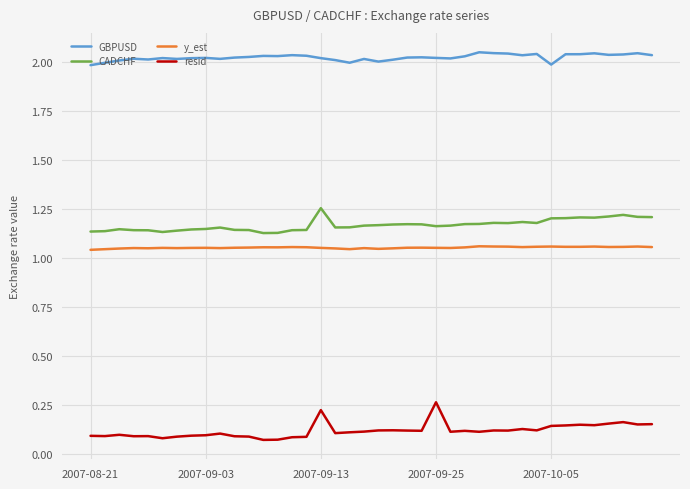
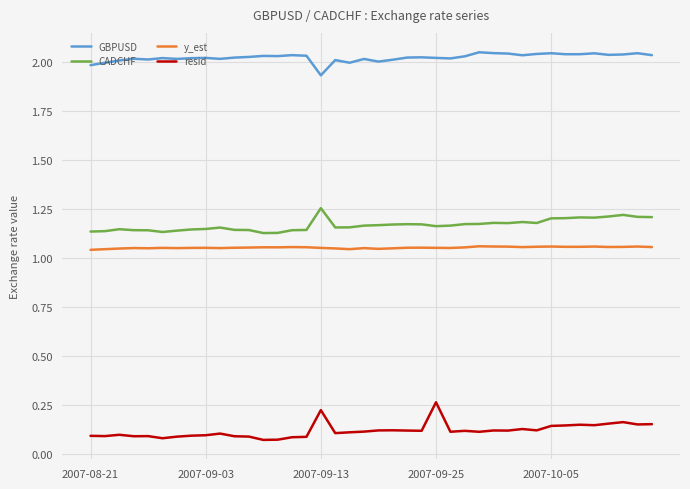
  {
    "GBPUSD": {
      "2007-08-21": 1.98,
      "2007-09-03": 2.02,
-     "2007-09-13": 2.02,
+     "2007-09-13": 1.93,
      "2007-09-25": 2.02,
-     "2007-10-05": 1.98
+     "2007-10-05": 2.04
    },
    "CADCHF": {
      "2007-08-21": 1.13,
      "2007-09-03": 1.15,
      "2007-09-13": 1.25,
      "2007-09-25": 1.16,
      "2007-10-05": 1.20
    },
    "y_est": {
      "2007-08-21": 1.04,
      "2007-09-03": 1.05,
      "2007-09-13": 1.05,
      "2007-09-25": 1.05,
      "2007-10-05": 1.06
    },
    "resid": {
      "2007-08-21": 0.09,
      "2007-09-03": 0.10,
      "2007-09-13": 0.22,
      "2007-09-25": 0.26,
      "2007-10-05": 0.14
    }
  }
